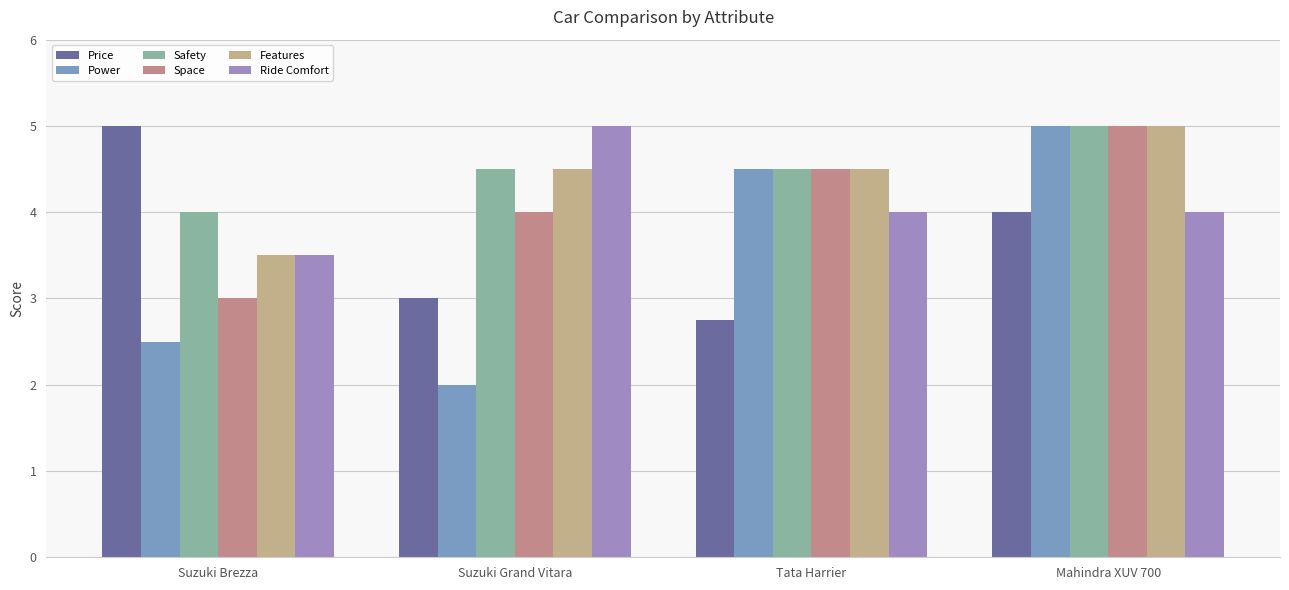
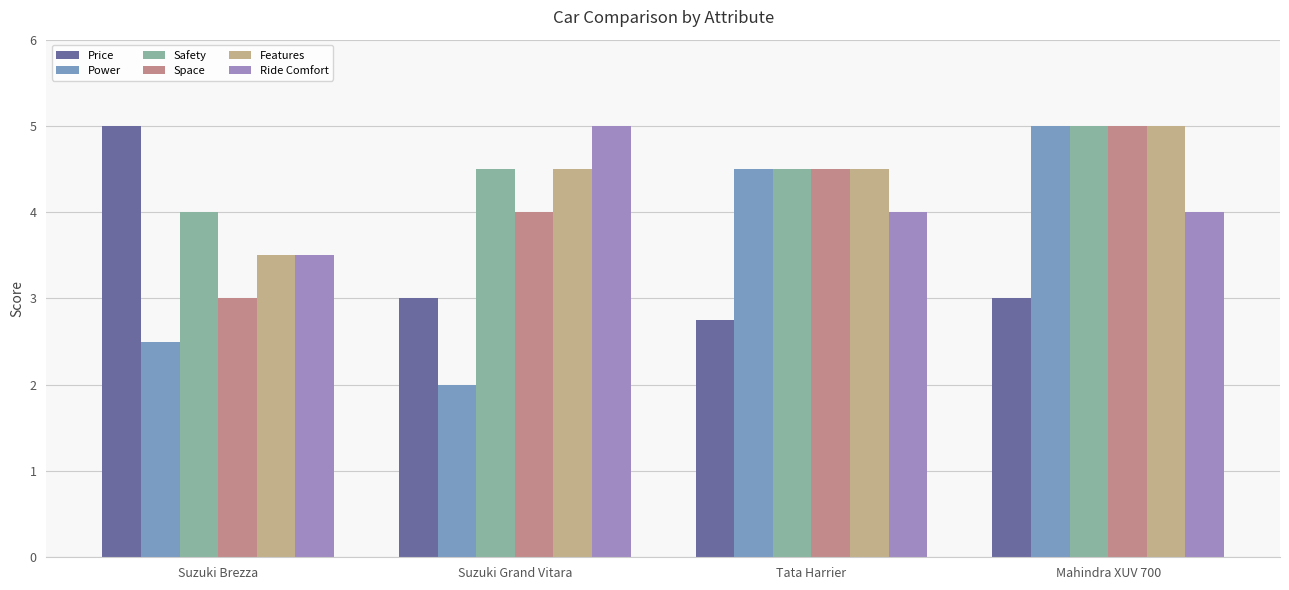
  {
    "Price": {
      "Suzuki Brezza": 5,
      "Suzuki Grand Vitara": 3,
      "Tata Harrier": 2.8,
-     "Mahindra XUV 700": 4
+     "Mahindra XUV 700": 3
    }
  }
